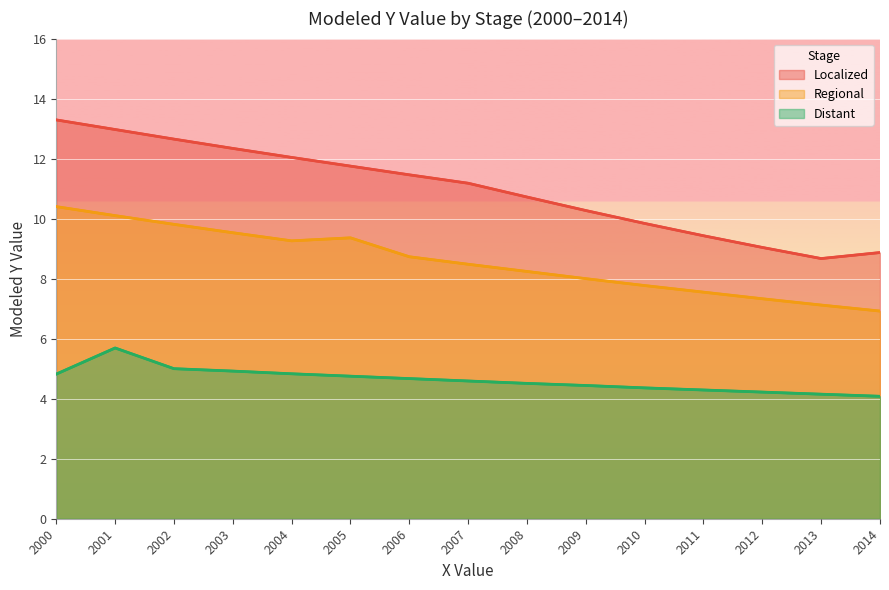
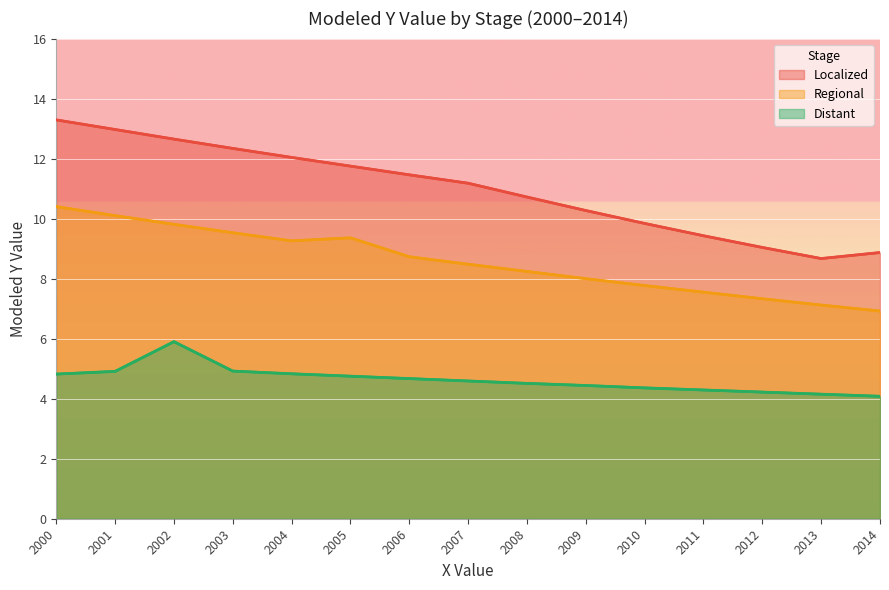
  {
    "Localized": {
      "2000": 13.3,
      "2001": 13.0,
      "2002": 12.7,
      "2003": 12.3,
      "2004": 12.0,
      "2005": 11.8,
      "2006": 11.5,
      "2007": 11.2,
      "2008": 10.7,
      "2009": 10.3,
      "2010": 9.8,
      "2011": 9.4,
      "2012": 9.0,
      "2013": 8.7,
      "2014": 8.9
    },
    "Regional": {
      "2000": 10.4,
      "2001": 10.1,
      "2002": 9.8,
      "2003": 9.5,
      "2004": 9.3,
      "2005": 9.4,
      "2006": 8.7,
      "2007": 8.5,
      "2008": 8.2,
      "2009": 8.0,
      "2010": 7.8,
      "2011": 7.6,
      "2012": 7.3,
      "2013": 7.1,
      "2014": 6.9
    },
    "Distant": {
      "2000": 4.8,
-     "2001": 5.7,
-     "2002": 5.0,
+     "2001": 4.9,
+     "2002": 5.9,
      "2003": 4.9,
      "2004": 4.8,
      "2005": 4.8,
      "2006": 4.7,
      "2007": 4.6,
      "2008": 4.5,
      "2009": 4.4,
      "2010": 4.4,
      "2011": 4.3,
      "2012": 4.2,
      "2013": 4.2,
      "2014": 4.1
    }
  }
